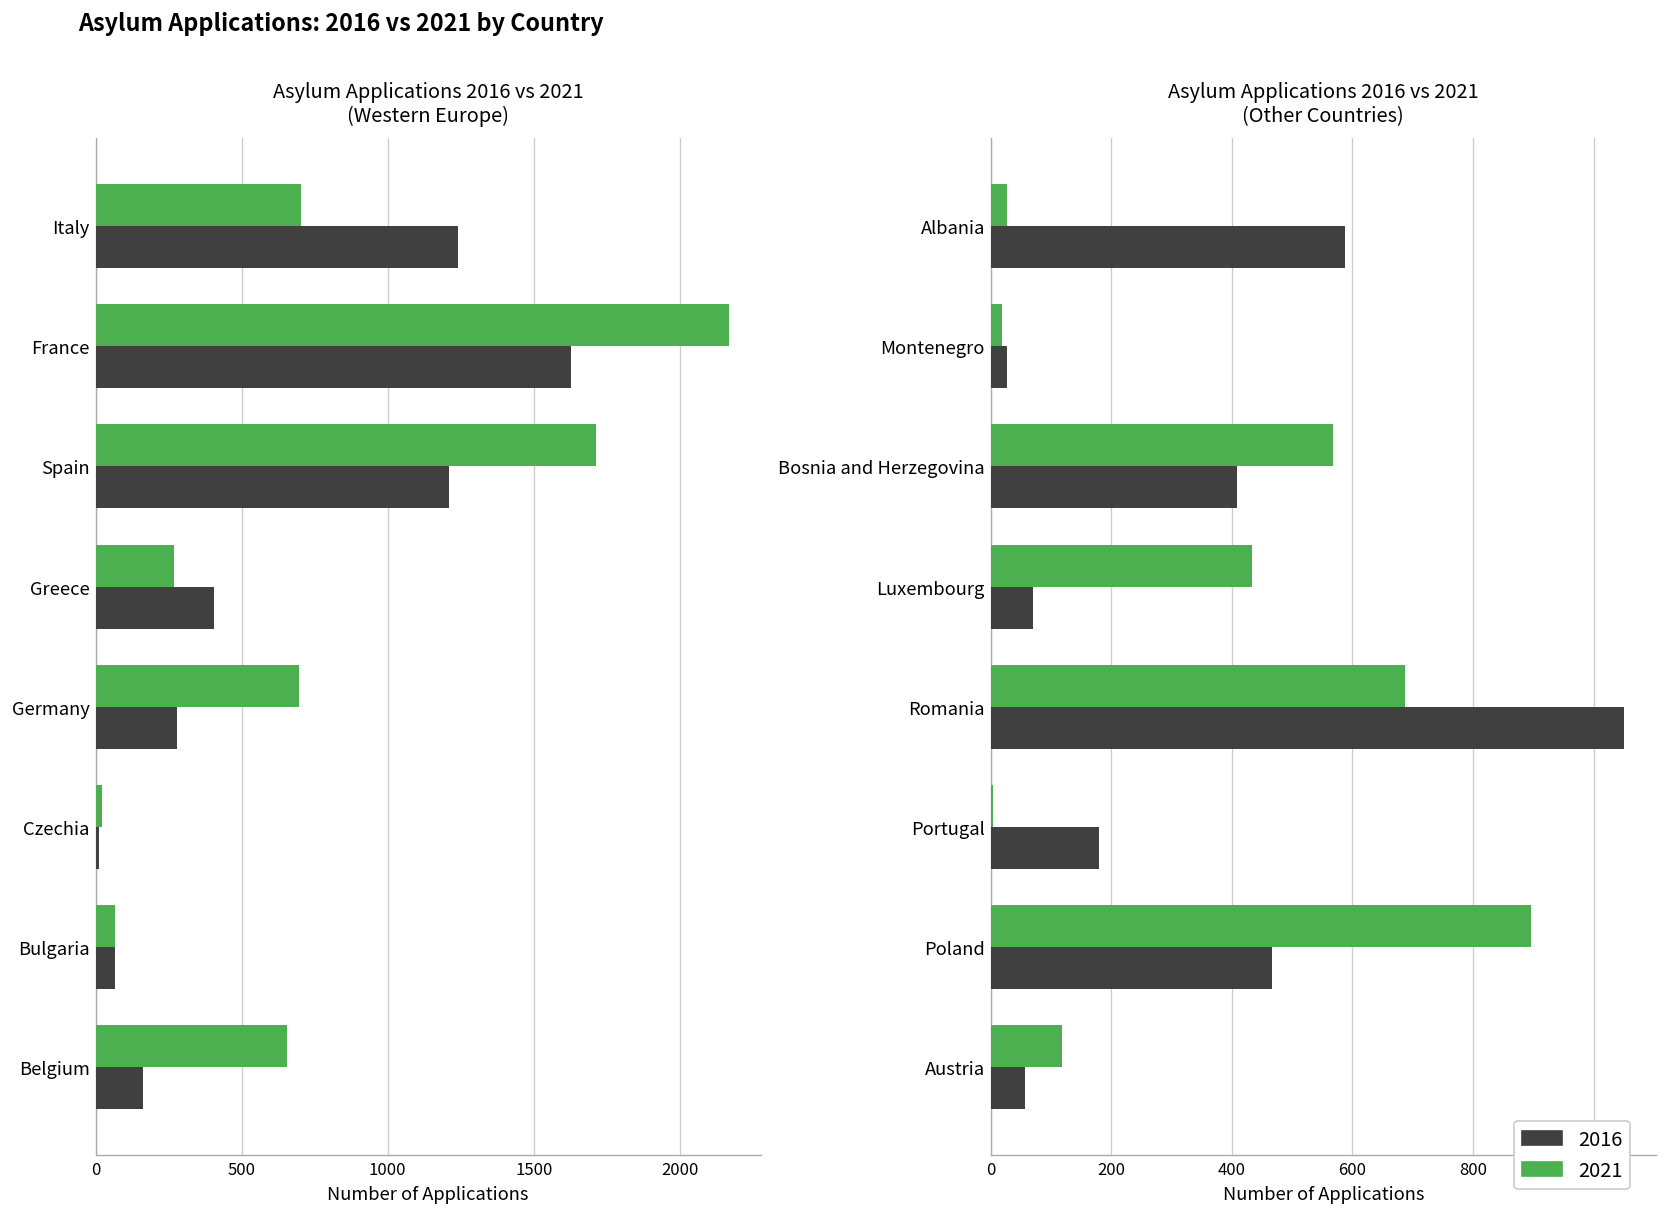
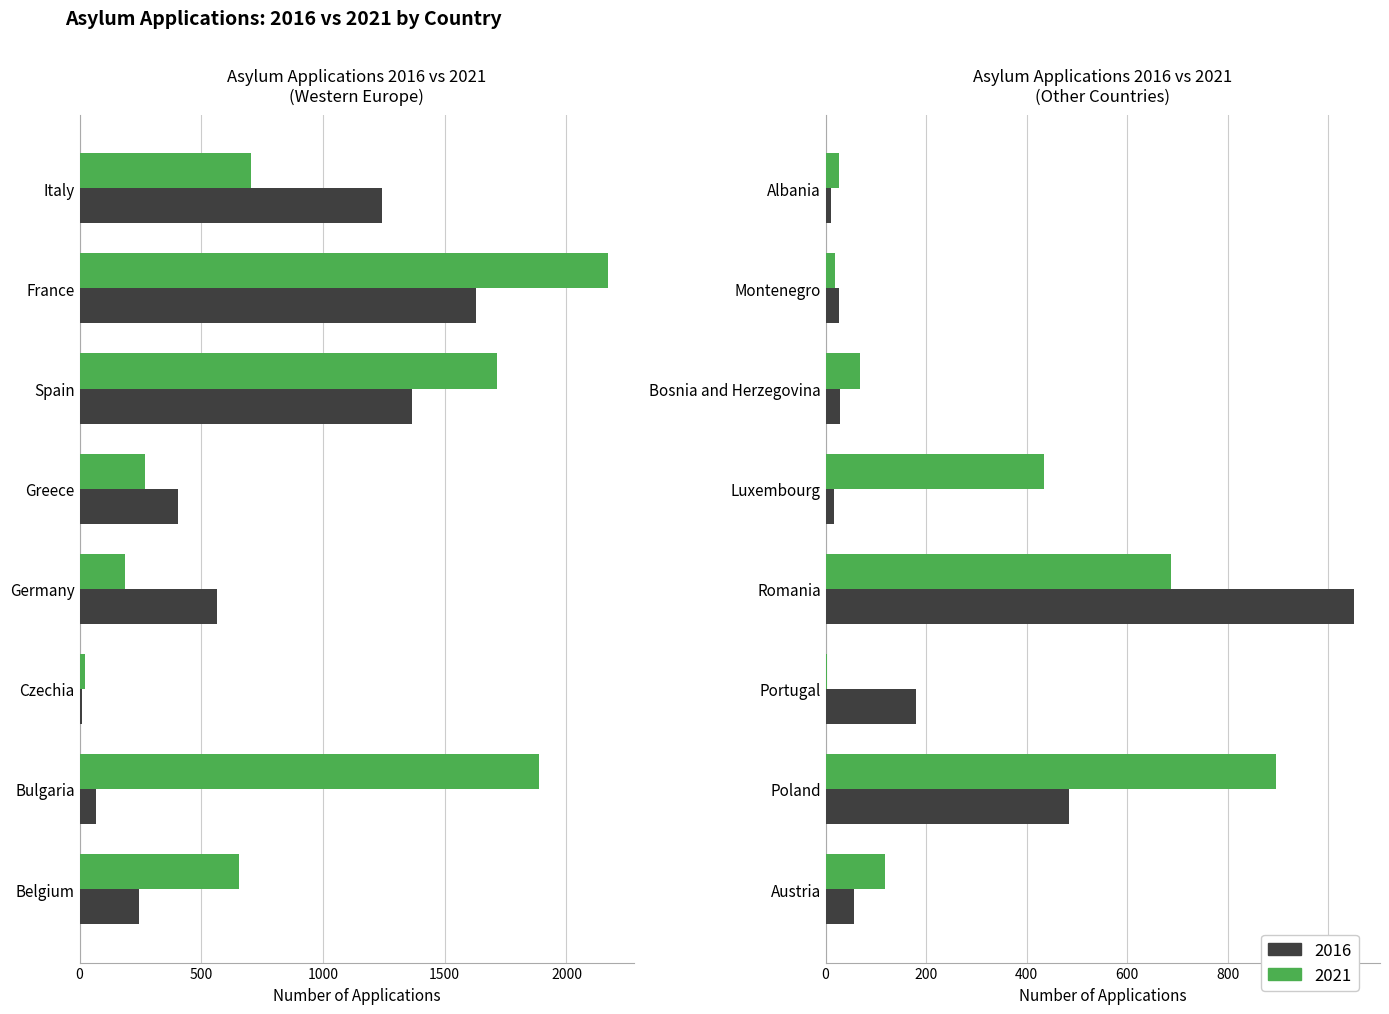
  {
    "Asylum Applications 2016 vs 2021 (Western Europe)": {
      "2021": {
        "Italy": 700,
        "France": 2170,
        "Spain": 1710,
        "Greece": 270,
-       "Germany": 700,
+       "Germany": 190,
        "Czechia": 20,
-       "Bulgaria": 70,
+       "Bulgaria": 1890,
        "Belgium": 660
      },
      "2016": {
        "Italy": 1240,
        "France": 1630,
-       "Spain": 1210,
+       "Spain": 1360,
        "Greece": 410,
-       "Germany": 280,
+       "Germany": 560,
        "Czechia": 10,
        "Bulgaria": 70,
-       "Belgium": 160
+       "Belgium": 240
      }
    },
    "Asylum Applications 2016 vs 2021 (Other Countries)": {
      "2021": {
        "Albania": 30,
        "Montenegro": 20,
-       "Bosnia and Herzegovina": 570,
+       "Bosnia and Herzegovina": 70,
        "Luxembourg": 430,
        "Romania": 690,
        "Poland": 900,
        "Austria": 120
      },
      "2016": {
-       "Albania": 590,
+       "Albania": 10,
        "Montenegro": 30,
-       "Bosnia and Herzegovina": 410,
-       "Luxembourg": 70,
+       "Bosnia and Herzegovina": 30,
+       "Luxembourg": 20,
        "Romania": 1050,
        "Portugal": 180,
-       "Poland": 470,
+       "Poland": 490,
        "Austria": 60
      }
    }
  }
